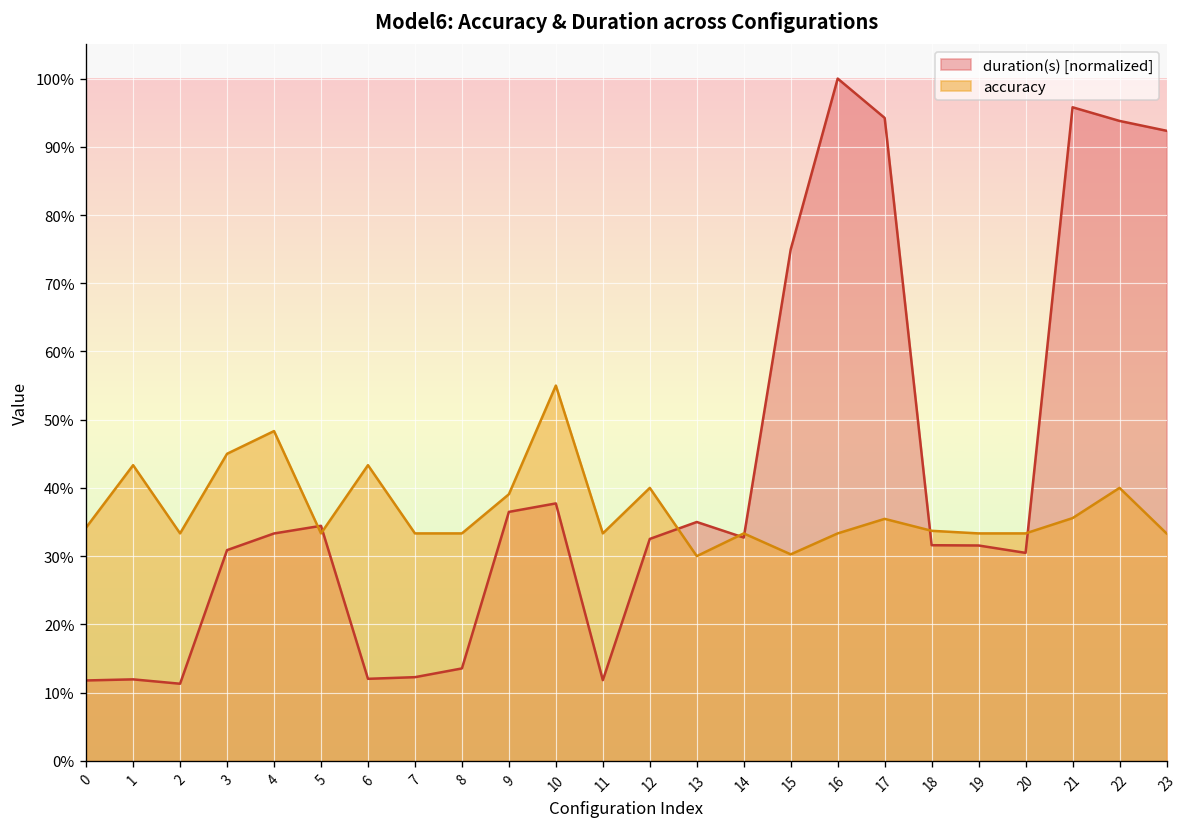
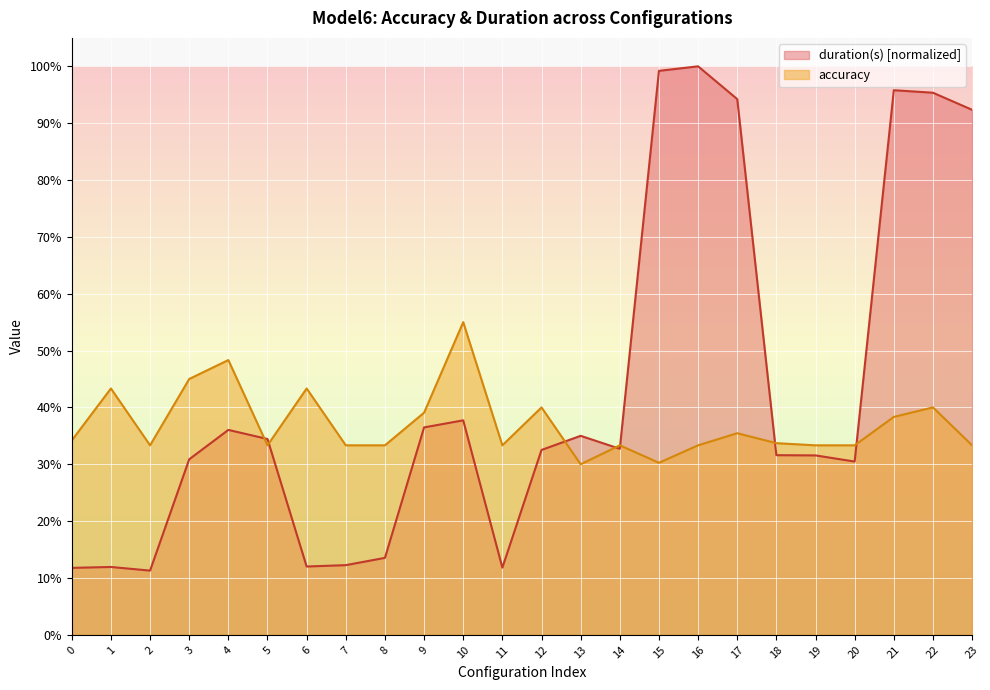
  {
    "duration(s) [normalized]": {
      "0": "12%",
      "1": "12%",
      "2": "11%",
      "3": "31%",
-     "4": "33%",
+     "4": "36%",
      "5": "34%",
      "6": "12%",
      "7": "12%",
      "8": "14%",
      "9": "36%",
      "10": "38%",
      "11": "12%",
      "12": "33%",
      "13": "35%",
      "14": "33%",
-     "15": "75%",
+     "15": "99%",
      "16": "100%",
      "17": "94%",
      "18": "32%",
      "19": "32%",
      "20": "30%",
      "21": "96%",
-     "22": "94%",
+     "22": "95%",
      "23": "92%"
    },
    "accuracy": {
      "0": "34%",
      "1": "43%",
      "2": "33%",
      "3": "45%",
      "4": "48%",
      "5": "33%",
      "6": "43%",
      "7": "33%",
      "8": "33%",
      "9": "39%",
      "10": "55%",
      "11": "33%",
      "12": "40%",
      "13": "30%",
      "14": "33%",
      "15": "30%",
      "16": "33%",
      "17": "35%",
      "18": "34%",
      "19": "33%",
      "20": "33%",
-     "21": "36%",
+     "21": "38%",
      "22": "40%",
      "23": "33%"
    }
  }
